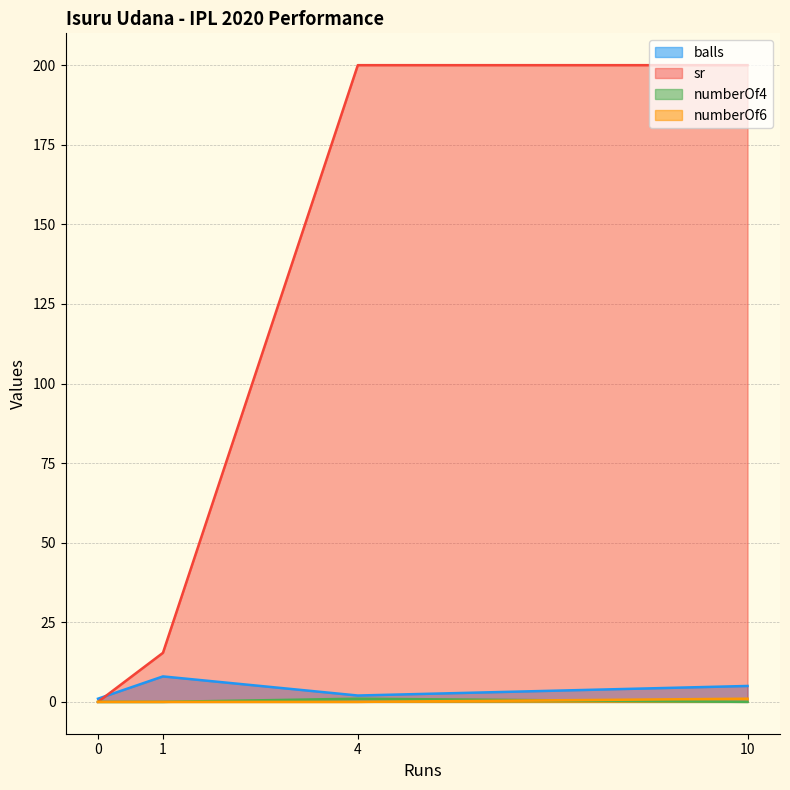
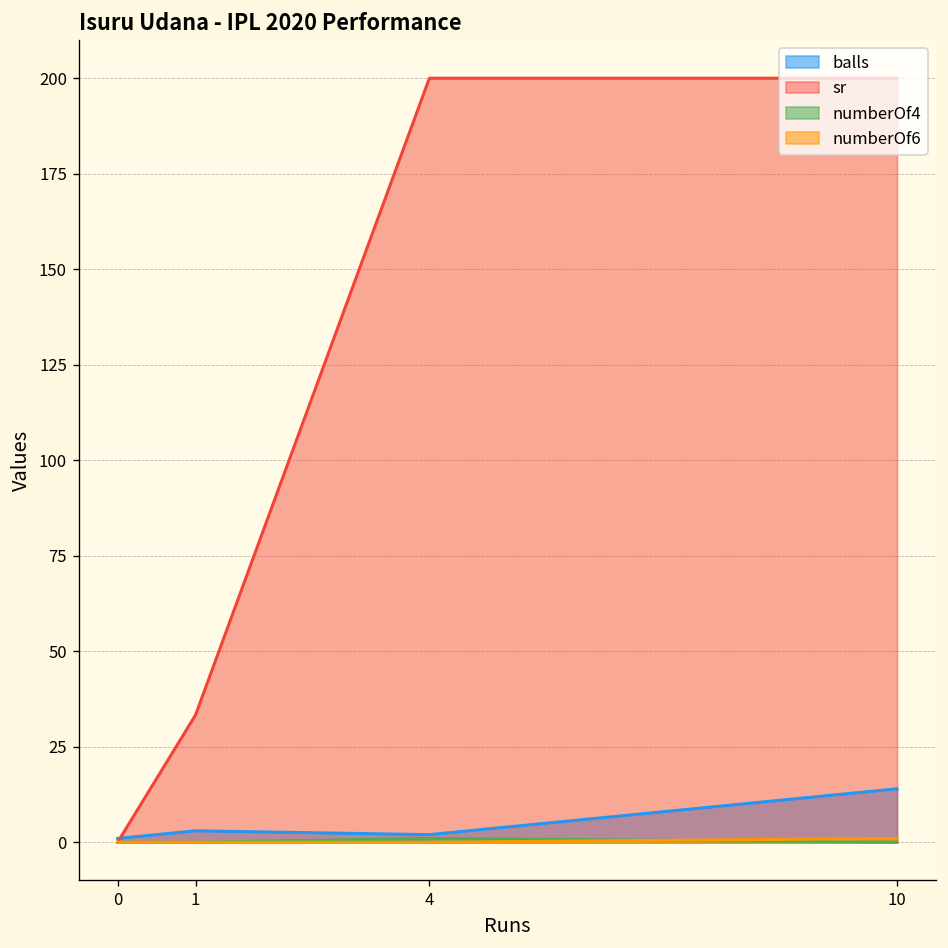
  {
    "balls": {
      "0": 1,
-     "1": 8,
+     "1": 3,
      "4": 2,
-     "10": 5
+     "10": 14
    },
    "sr": {
-     "1": 15,
+     "1": 33,
      "4": 200
    },
    "numberOf4": {
      "4": 1,
      "10": 0
    },
    "numberOf6": {
      "4": 0,
      "10": 1
    }
  }
